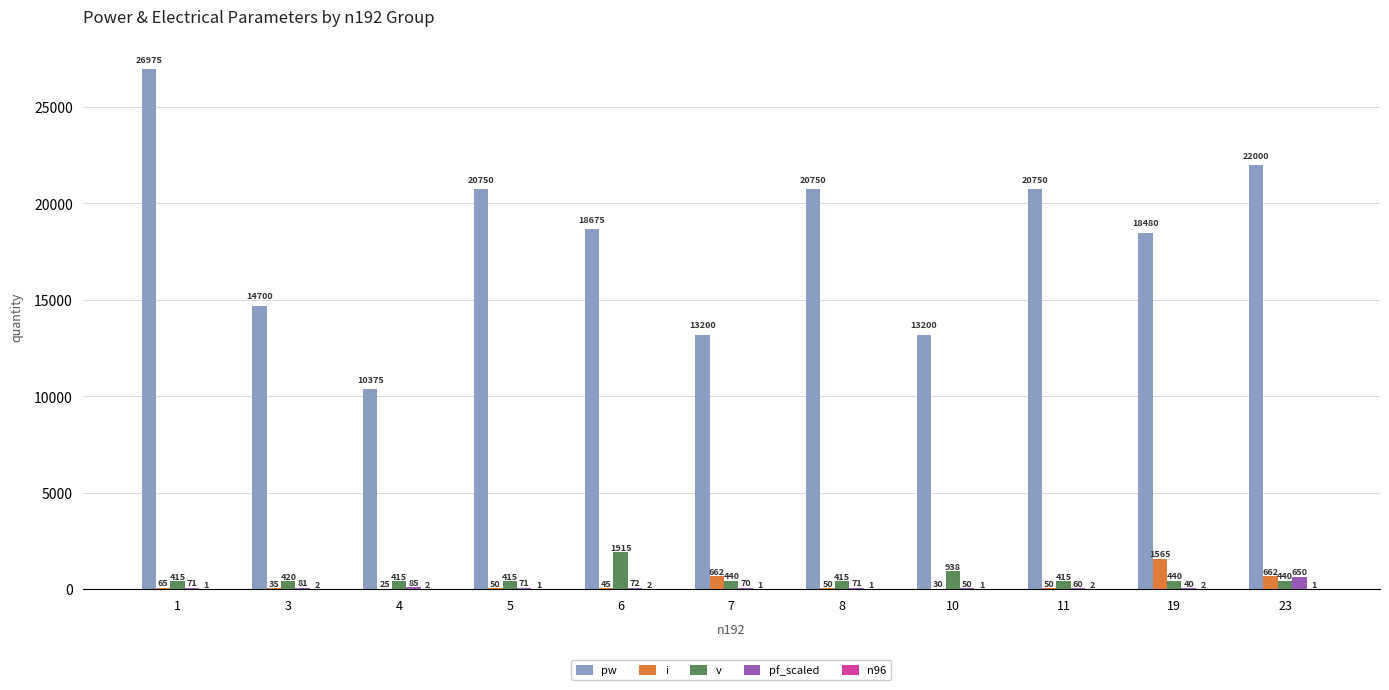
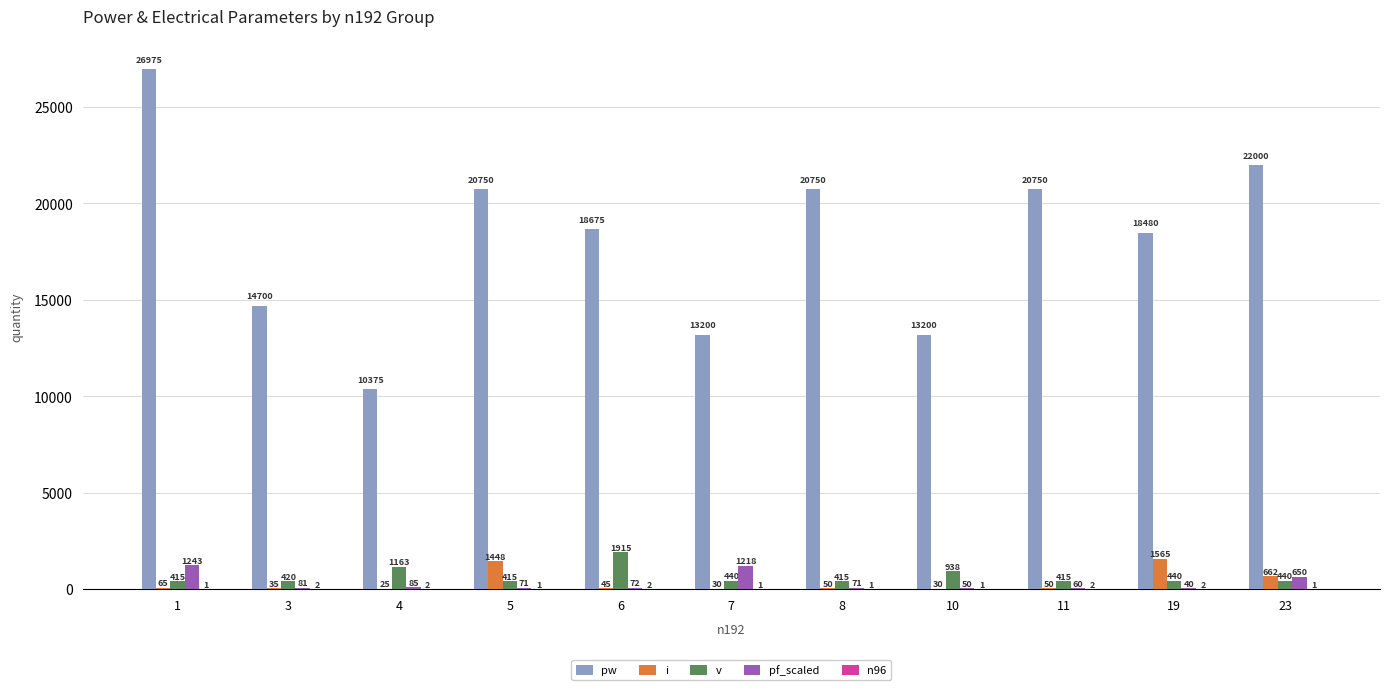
  {
    "pw": {
      "1": 26975,
      "3": 14700,
      "4": 10375,
      "5": 20750,
      "6": 18675,
      "7": 13200,
      "8": 20750,
      "10": 13200,
      "11": 20750,
      "19": 18480,
      "23": 22000
    },
    "i": {
      "1": 65,
      "3": 35,
      "4": 25,
-     "5": 50,
+     "5": 1448,
      "6": 45,
-     "7": 662,
+     "7": 30,
      "8": 50,
      "10": 30,
      "11": 50,
      "19": 1565,
      "23": 662
    },
    "v": {
      "1": 415,
      "3": 420,
-     "4": 415,
+     "4": 1163,
      "5": 415,
      "6": 1915,
      "7": 440,
      "8": 415,
      "10": 938,
      "11": 415,
      "19": 440,
      "23": 440
    },
    "pf_scaled": {
-     "1": 71,
+     "1": 1243,
      "3": 81,
      "4": 85,
      "5": 71,
      "6": 72,
-     "7": 70,
+     "7": 1218,
      "8": 71,
      "10": 50,
      "11": 60,
      "19": 40,
      "23": 650
    },
    "n96": {
      "1": 1,
      "3": 2,
      "4": 2,
      "5": 1,
      "6": 2,
      "7": 1,
      "8": 1,
      "10": 1,
      "11": 2,
      "19": 2,
      "23": 1
    }
  }
